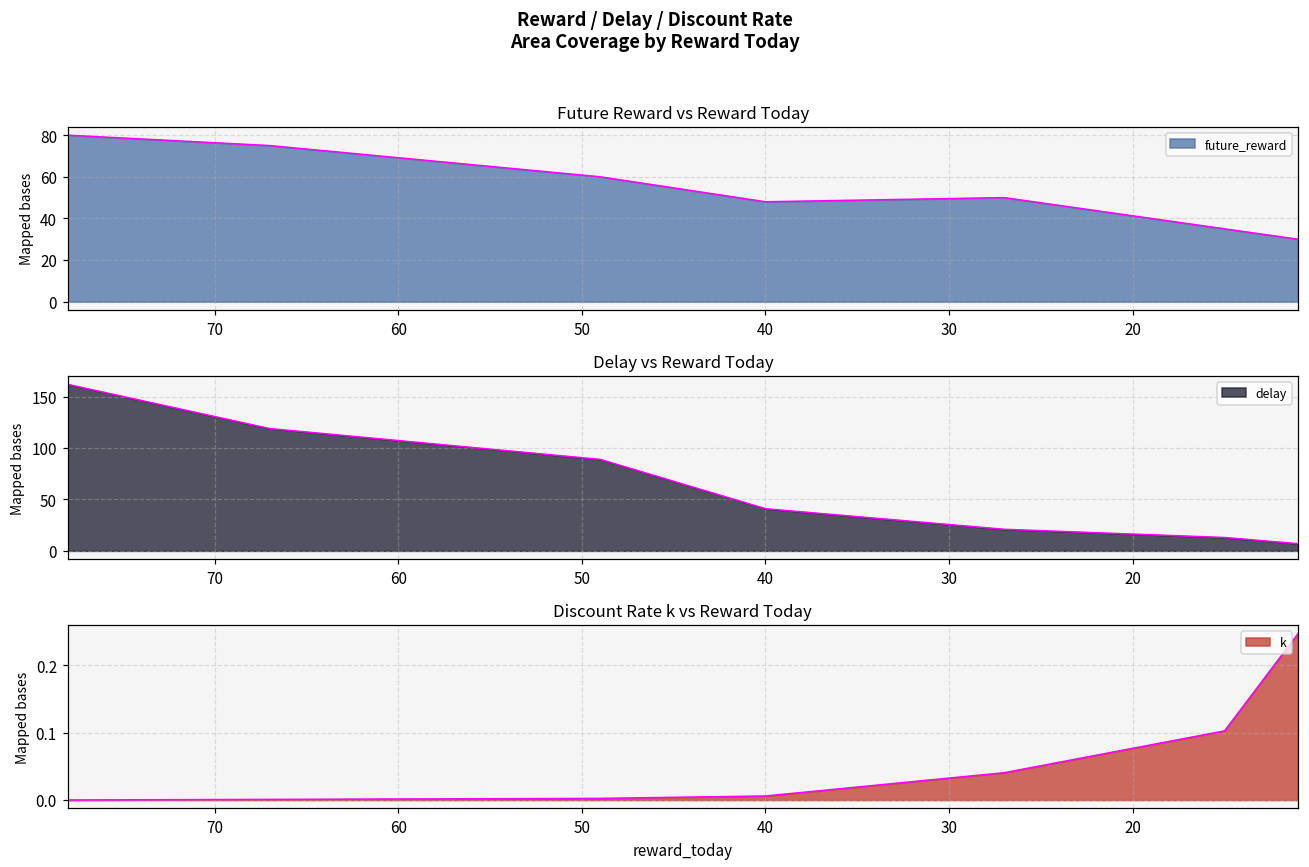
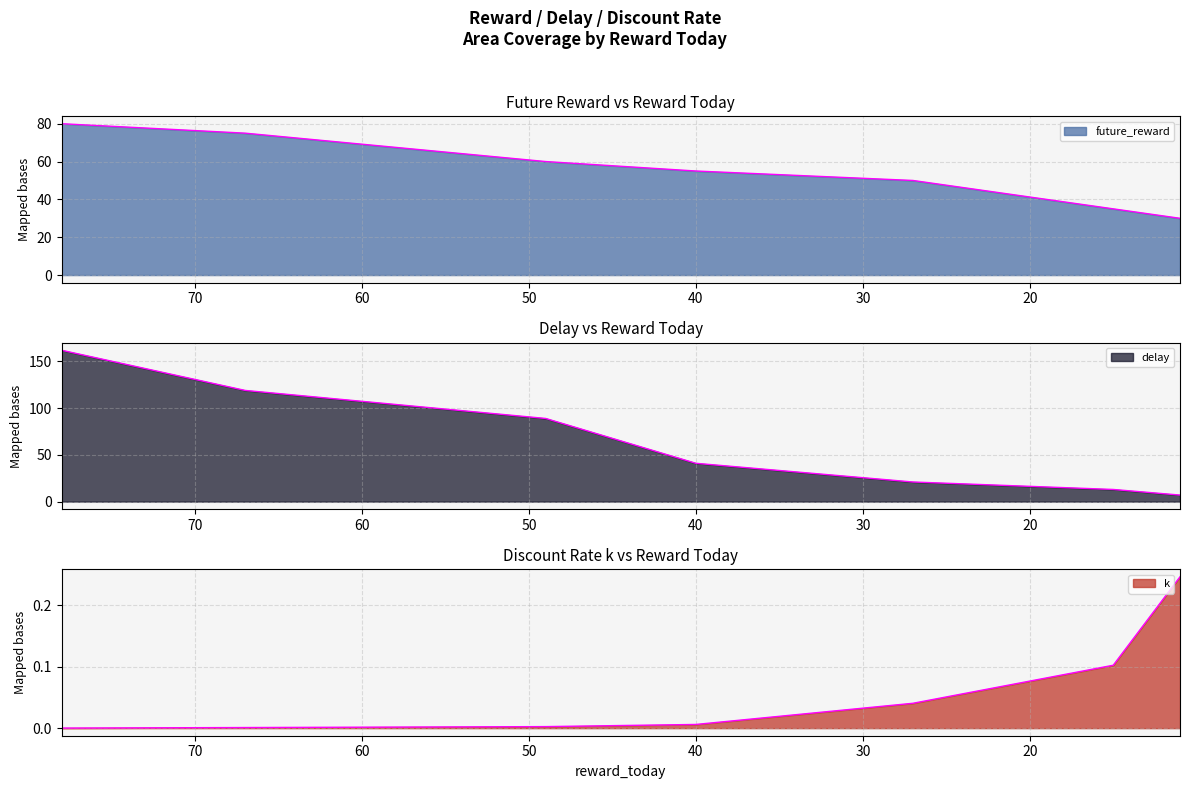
  {
    "Future Reward vs Reward Today": {
-     "40": 48
+     "40": 55
    },
    "Delay vs Reward Today": {
      "40": 40
    },
    "Discount Rate k vs Reward Today": {
      "40": 0.01
    }
  }
